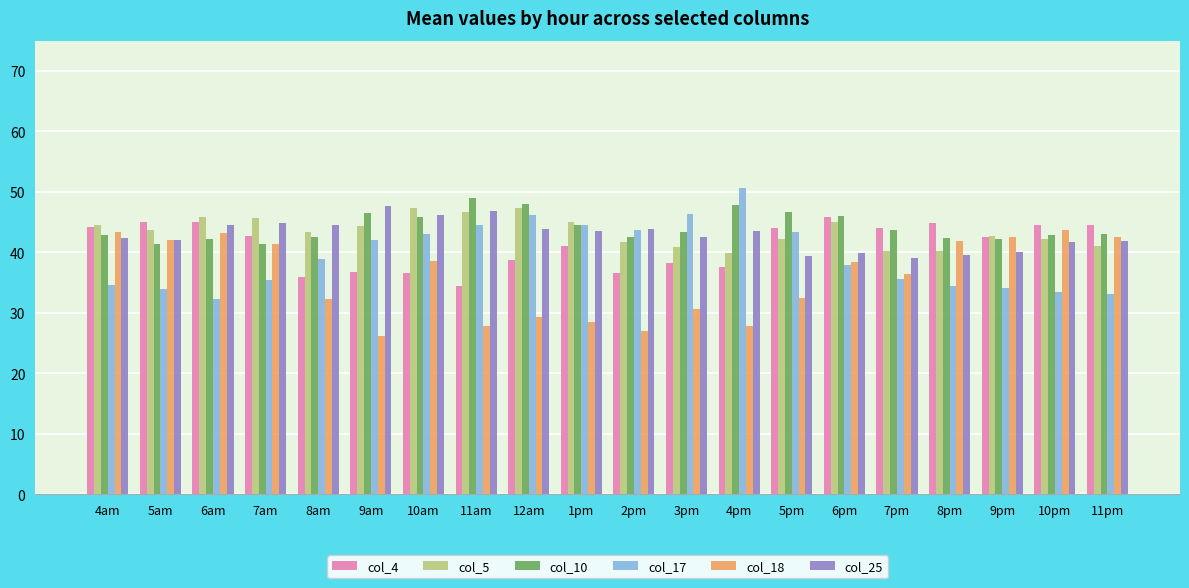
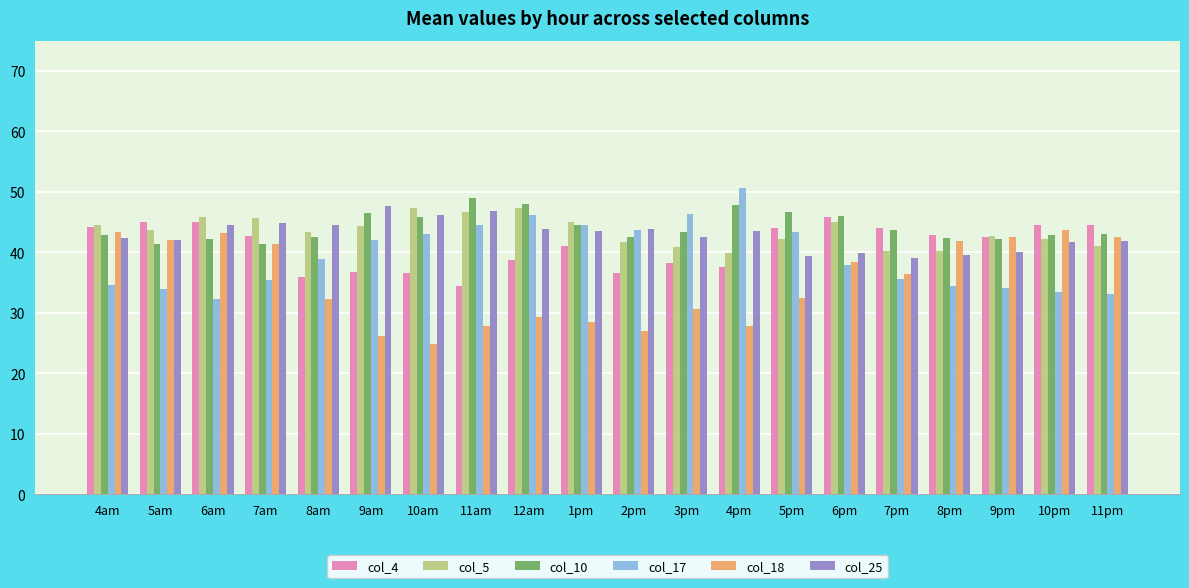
  {
    "col_4": {
      "4am": 44,
      "5am": 45,
      "6am": 45,
      "7am": 43,
      "8am": 36,
      "9am": 37,
      "10am": 37,
      "11am": 34,
      "12am": 39,
      "1pm": 41,
      "2pm": 37,
      "3pm": 38,
      "4pm": 38,
      "5pm": 44,
      "6pm": 46,
      "7pm": 44,
-     "8pm": 45,
+     "8pm": 43,
      "9pm": 42,
      "10pm": 45,
      "11pm": 44
    },
    "col_5": {
      "4am": 44,
      "5am": 44,
      "6am": 46,
      "7am": 46,
      "8am": 43,
      "9am": 44,
      "10am": 47,
      "11am": 47,
      "12am": 47,
      "1pm": 45,
      "2pm": 42,
      "3pm": 41,
      "4pm": 40,
      "5pm": 42,
      "6pm": 45,
      "7pm": 40,
      "8pm": 40,
      "9pm": 43,
      "10pm": 42,
      "11pm": 41
    },
    "col_10": {
      "4am": 43,
      "5am": 41,
      "6am": 42,
      "7am": 41,
      "8am": 43,
      "9am": 46,
      "10am": 46,
      "11am": 49,
      "12am": 48,
      "1pm": 44,
      "2pm": 43,
      "3pm": 43,
      "4pm": 48,
      "5pm": 47,
      "6pm": 46,
      "7pm": 44,
      "8pm": 42,
      "9pm": 42,
      "10pm": 43,
      "11pm": 43
    },
    "col_18": {
      "4am": 43,
      "5am": 42,
      "6am": 43,
      "7am": 41,
      "8am": 32,
      "9am": 26,
-     "10am": 39,
+     "10am": 25,
      "11am": 28,
      "12am": 29,
      "1pm": 28,
      "2pm": 27,
      "3pm": 31,
      "4pm": 28,
      "5pm": 32,
      "6pm": 38,
      "7pm": 36,
      "8pm": 42,
      "9pm": 43,
      "10pm": 44,
      "11pm": 42
    }
  }
